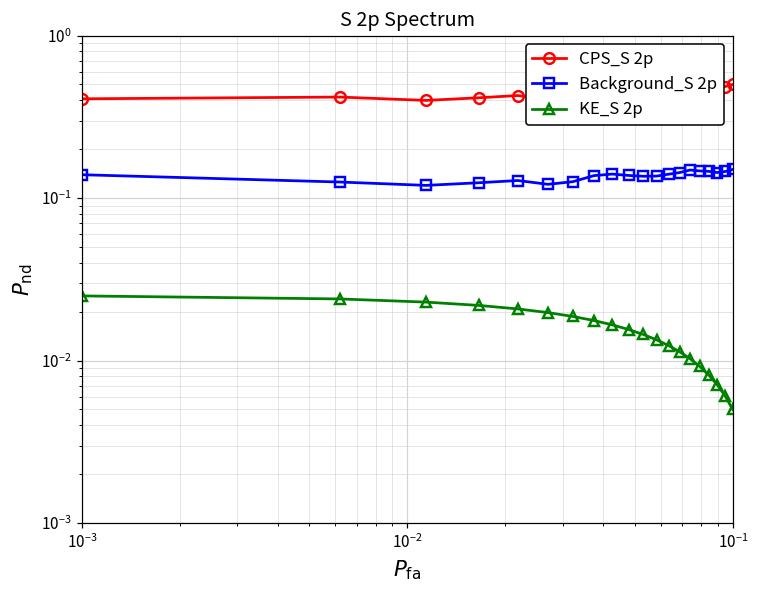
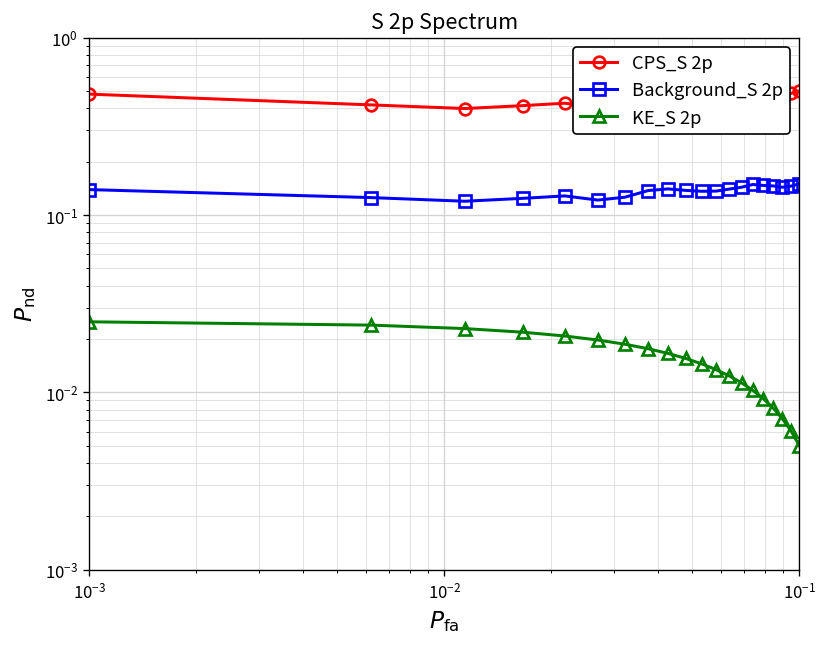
  {
    "CPS_S 2p": {
-     "10^-3": 0.41,
+     "10^-3": 0.48,
      "10^-1": 0.50
    },
    "Background_S 2p": {
      "10^-3": 0.14,
      "10^-1": 0.15
    },
    "KE_S 2p": {
      "10^-3": 0.025,
      "10^-1": 0.0050
    }
  }
